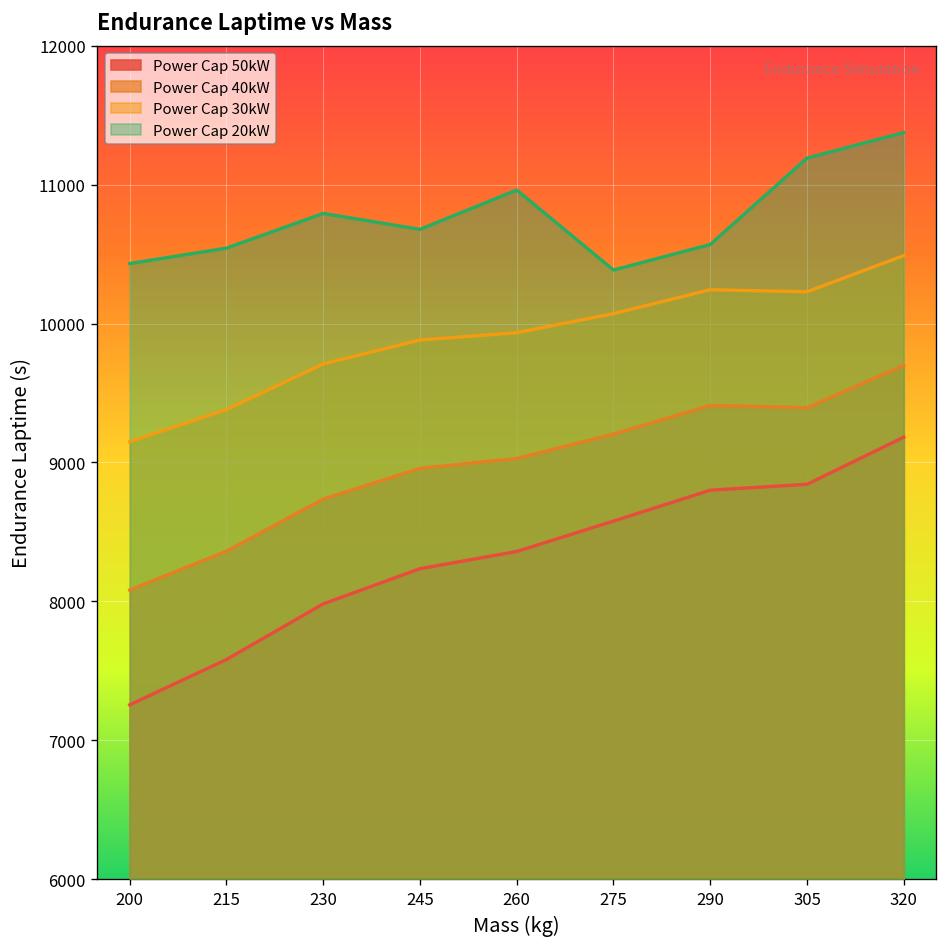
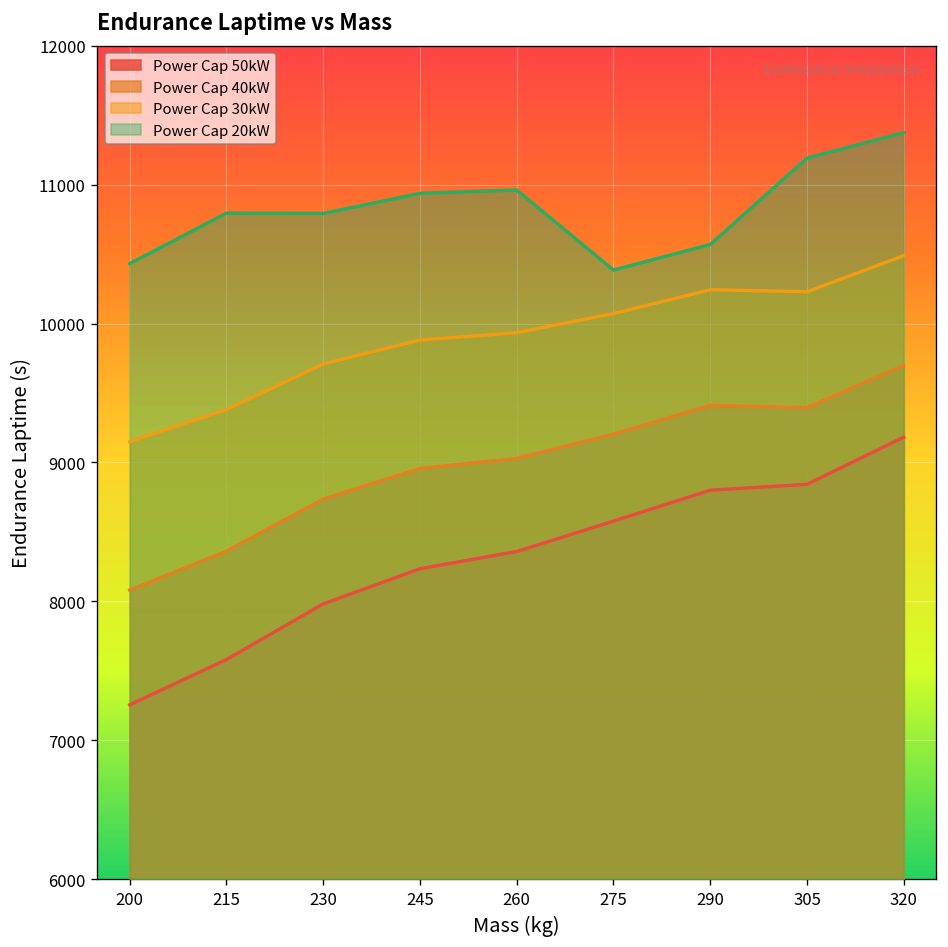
  {
    "Power Cap 20kW": {
      "200": 10430,
-     "215": 10540,
+     "215": 10790,
      "230": 10790,
-     "245": 10680,
+     "245": 10940,
      "260": 10960,
      "275": 10390,
      "290": 10570,
      "305": 11190,
      "320": 11370
    }
  }
